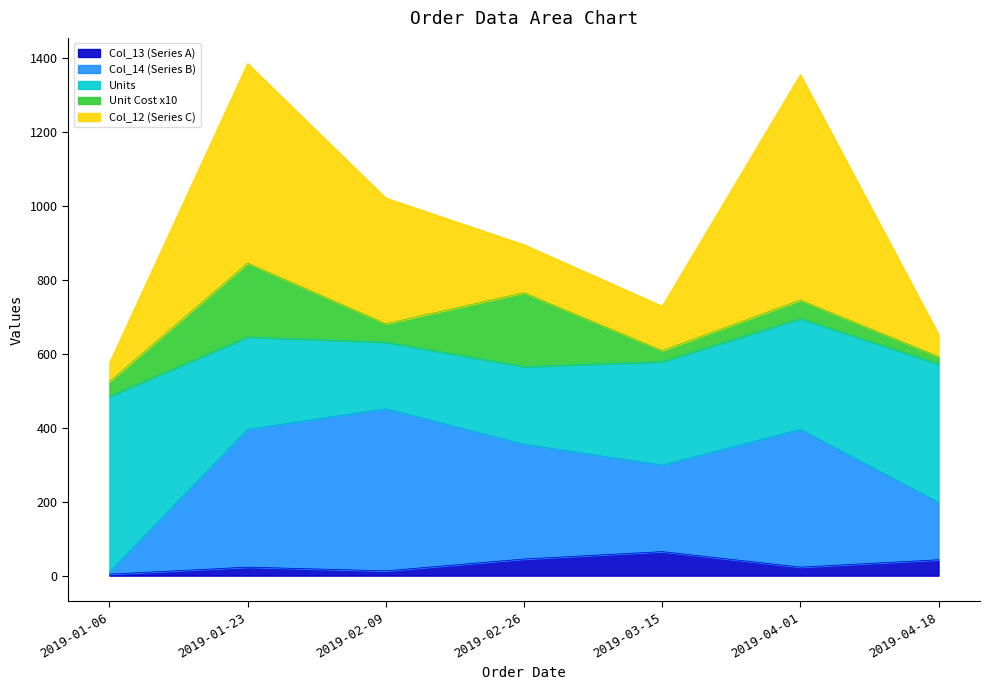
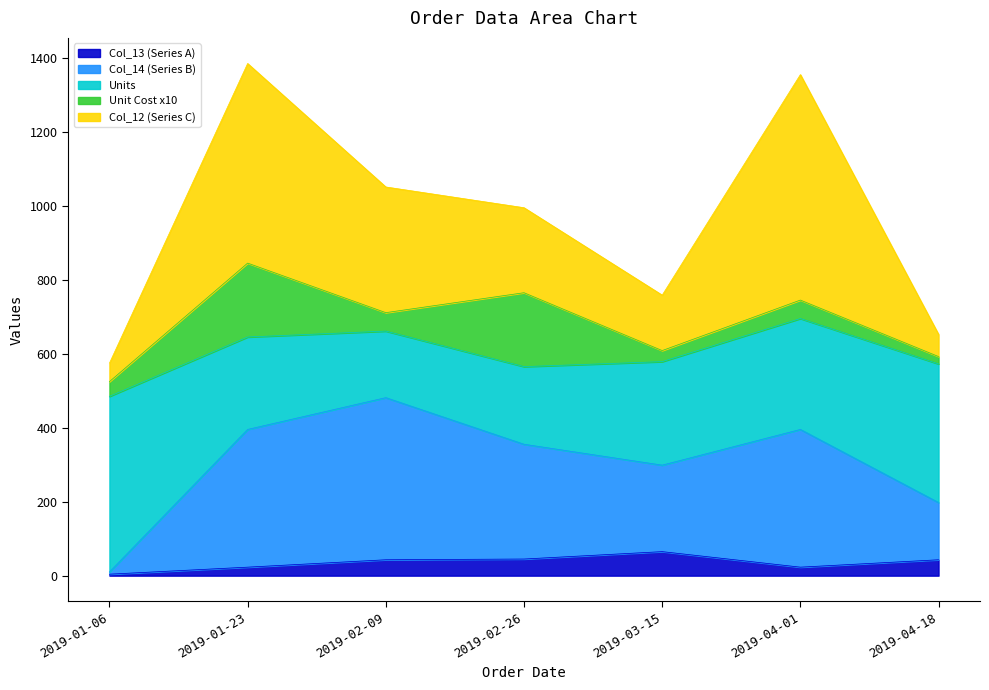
  {
    "Col_13 (Series A)": {
      "2019-01-23": 20,
-     "2019-02-09": 10,
+     "2019-02-09": 40,
      "2019-02-26": 50,
      "2019-03-15": 70,
      "2019-04-01": 20,
      "2019-04-18": 40
    },
    "Col_14 (Series B)": {
      "2019-01-23": 370,
      "2019-02-09": 440,
      "2019-02-26": 310,
      "2019-03-15": 230,
      "2019-04-01": 370,
      "2019-04-18": 150
    },
    "Units": {
      "2019-01-06": 480,
      "2019-01-23": 250,
      "2019-02-09": 180,
      "2019-02-26": 210,
      "2019-03-15": 280,
      "2019-04-01": 300,
      "2019-04-18": 380
    },
    "Unit Cost x10": {
      "2019-01-06": 40,
      "2019-01-23": 200,
      "2019-02-09": 50,
      "2019-02-26": 200,
      "2019-03-15": 30,
      "2019-04-01": 50,
      "2019-04-18": 20
    },
    "Col_12 (Series C)": {
      "2019-01-06": 50,
      "2019-01-23": 540,
      "2019-02-09": 340,
-     "2019-02-26": 130,
-     "2019-03-15": 120,
+     "2019-02-26": 230,
+     "2019-03-15": 150,
      "2019-04-01": 610,
      "2019-04-18": 60
    }
  }
